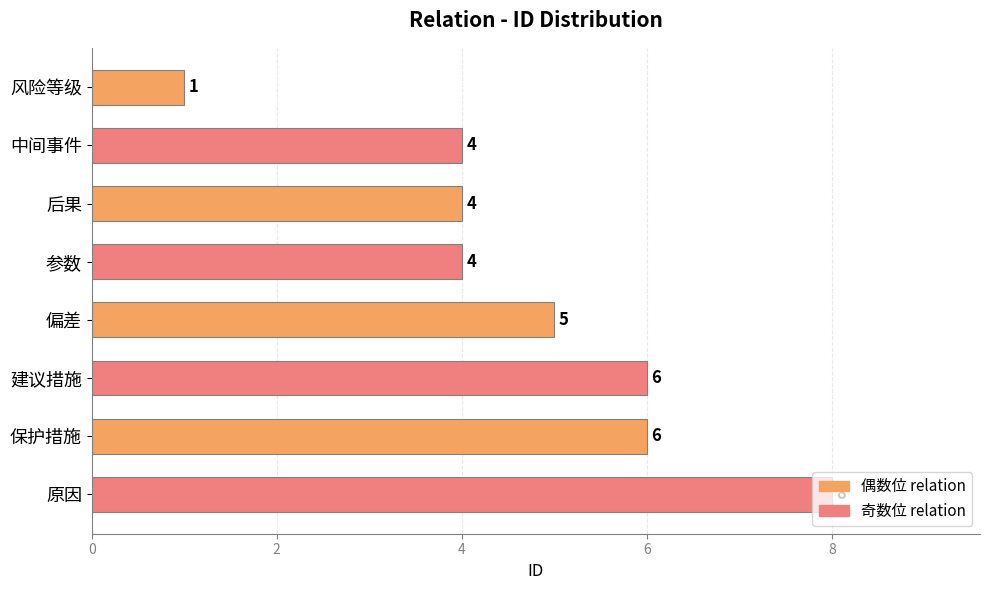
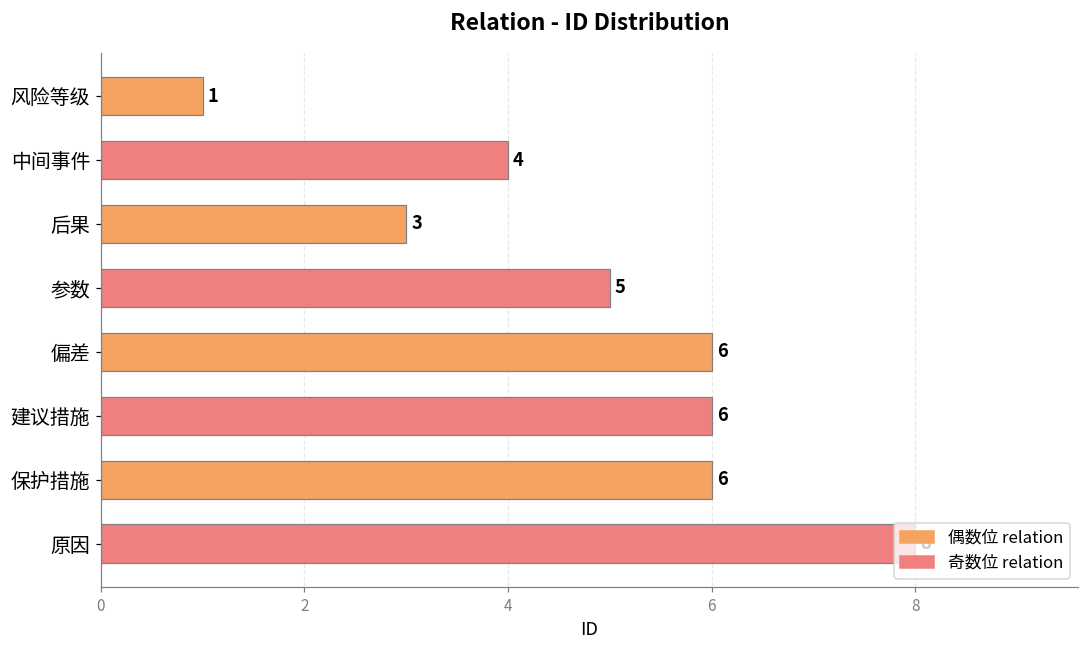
  {
    "风险等级": 1,
    "中间事件": 4,
-   "后果": 4,
-   "参数": 4,
-   "偏差": 5,
+   "后果": 3,
+   "参数": 5,
+   "偏差": 6,
    "建议措施": 6,
    "保护措施": 6
  }
